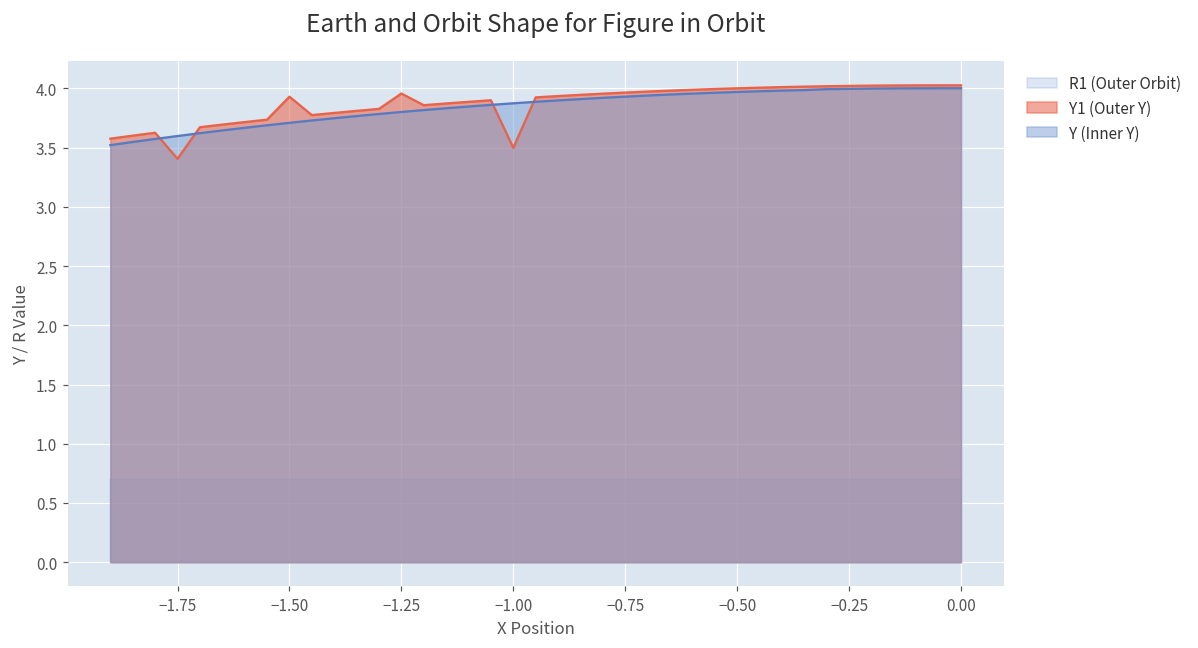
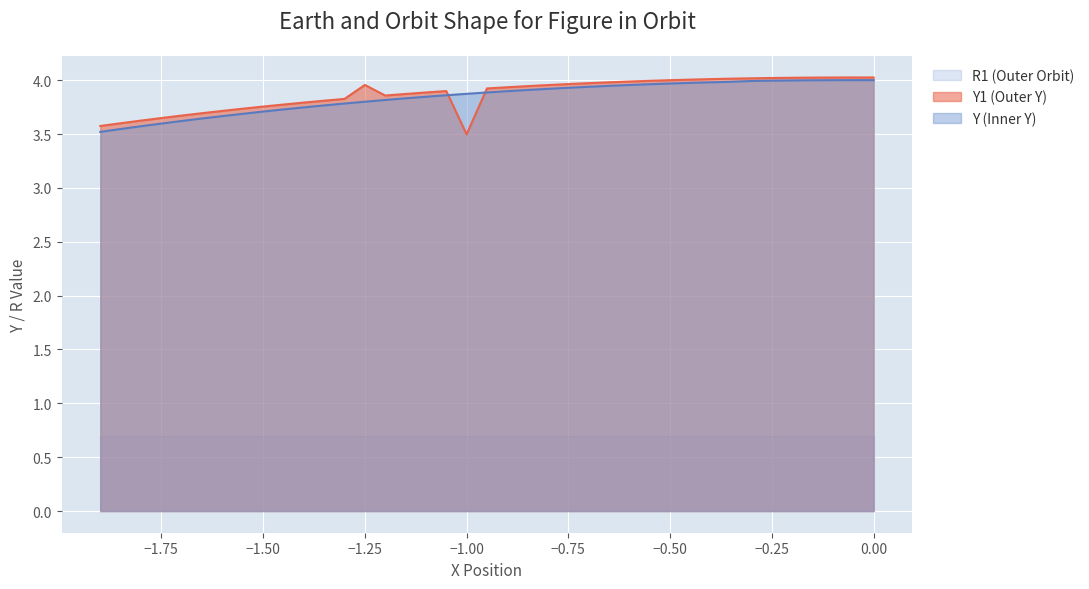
  {
    "Y1 (Outer Y)": {
-     "−1.75": 3.40,
-     "−1.50": 3.93,
+     "−1.75": 3.65,
+     "−1.50": 3.75,
      "−1.25": 3.96,
      "−1.00": 3.50,
      "−0.75": 3.96,
      "−0.50": 4.00,
      "−0.25": 4.02,
      "0.00": 4.02
    }
  }
